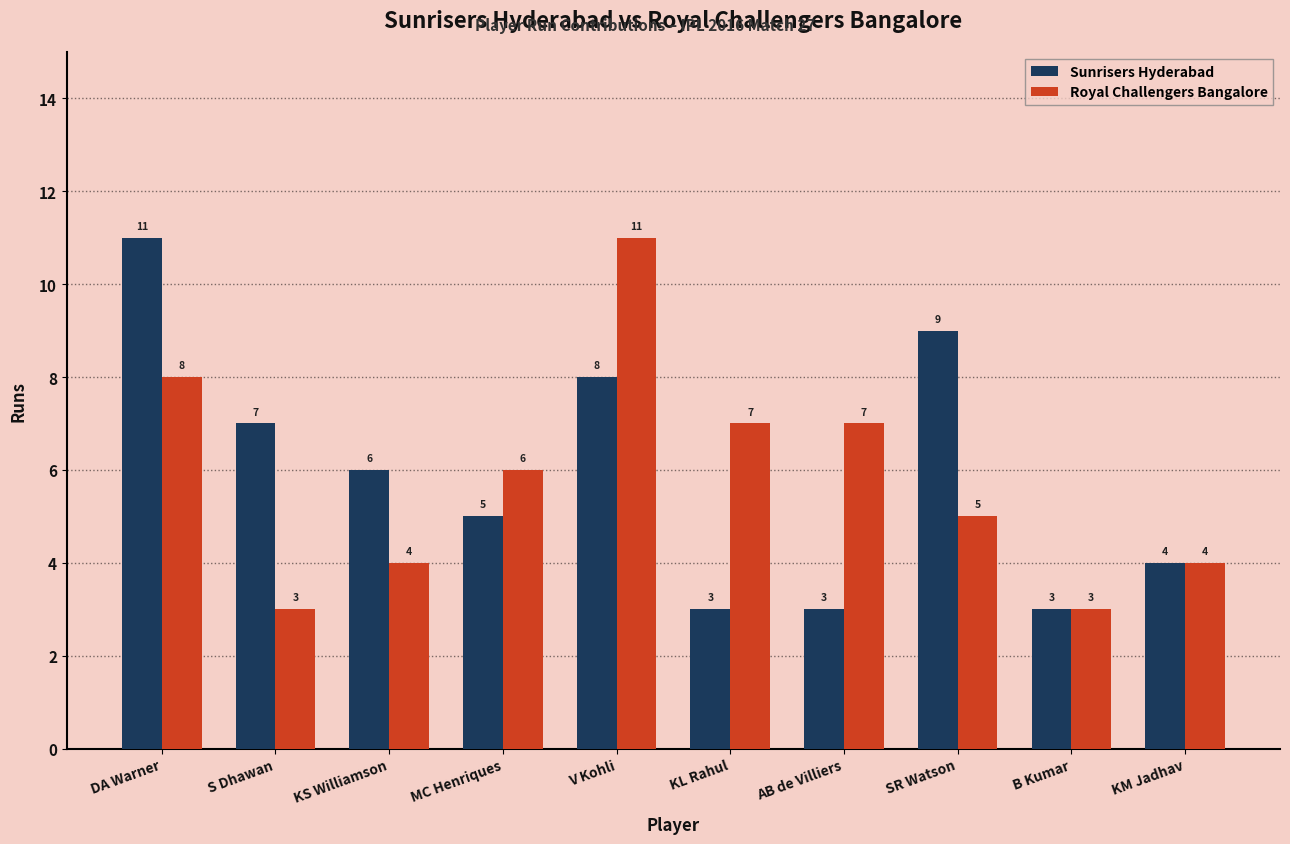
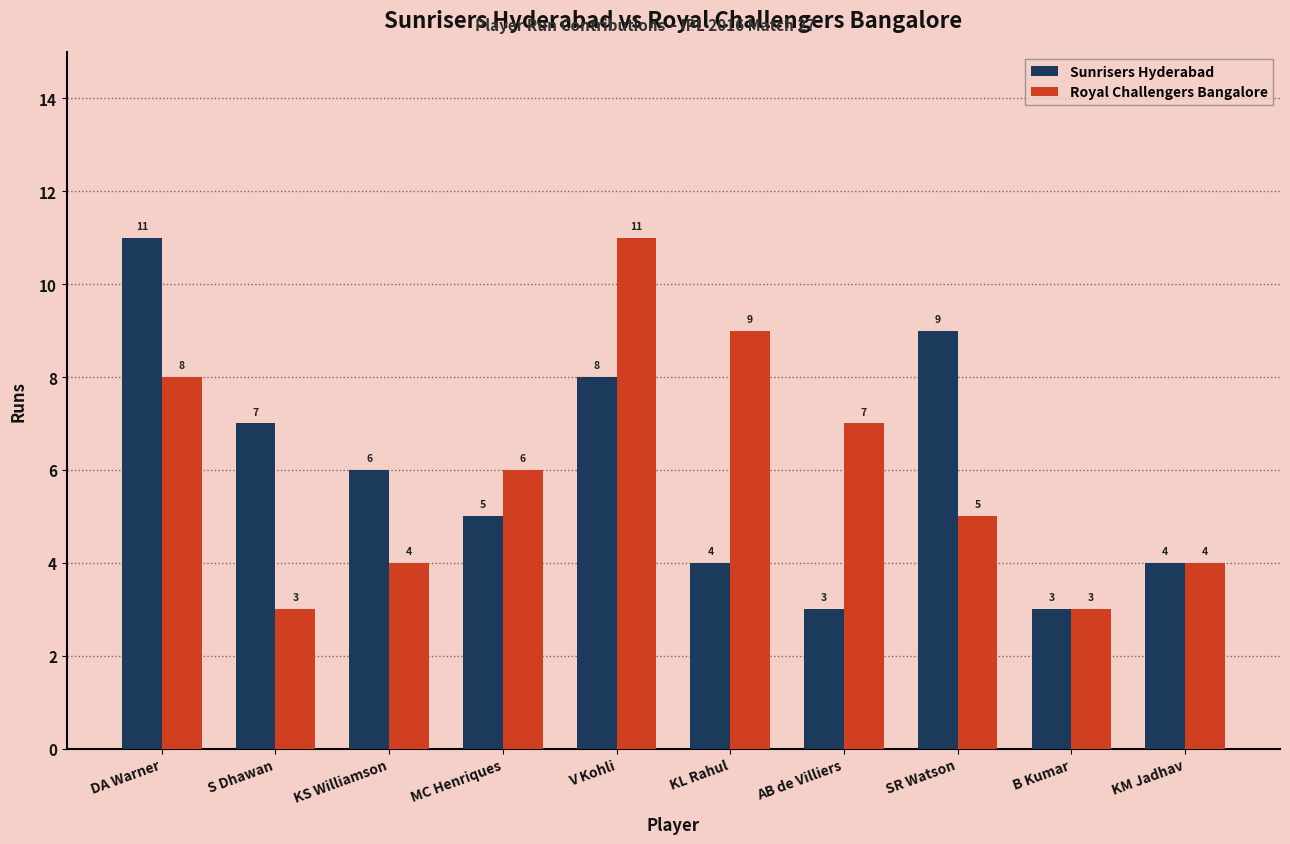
  {
    "Sunrisers Hyderabad": {
      "DA Warner": 11,
      "S Dhawan": 7,
      "KS Williamson": 6,
      "MC Henriques": 5,
      "V Kohli": 8,
-     "KL Rahul": 3,
+     "KL Rahul": 4,
      "AB de Villiers": 3,
      "SR Watson": 9,
      "B Kumar": 3,
      "KM Jadhav": 4
    },
    "Royal Challengers Bangalore": {
      "DA Warner": 8,
      "S Dhawan": 3,
      "KS Williamson": 4,
      "MC Henriques": 6,
      "V Kohli": 11,
-     "KL Rahul": 7,
+     "KL Rahul": 9,
      "AB de Villiers": 7,
      "SR Watson": 5,
      "B Kumar": 3,
      "KM Jadhav": 4
    }
  }
